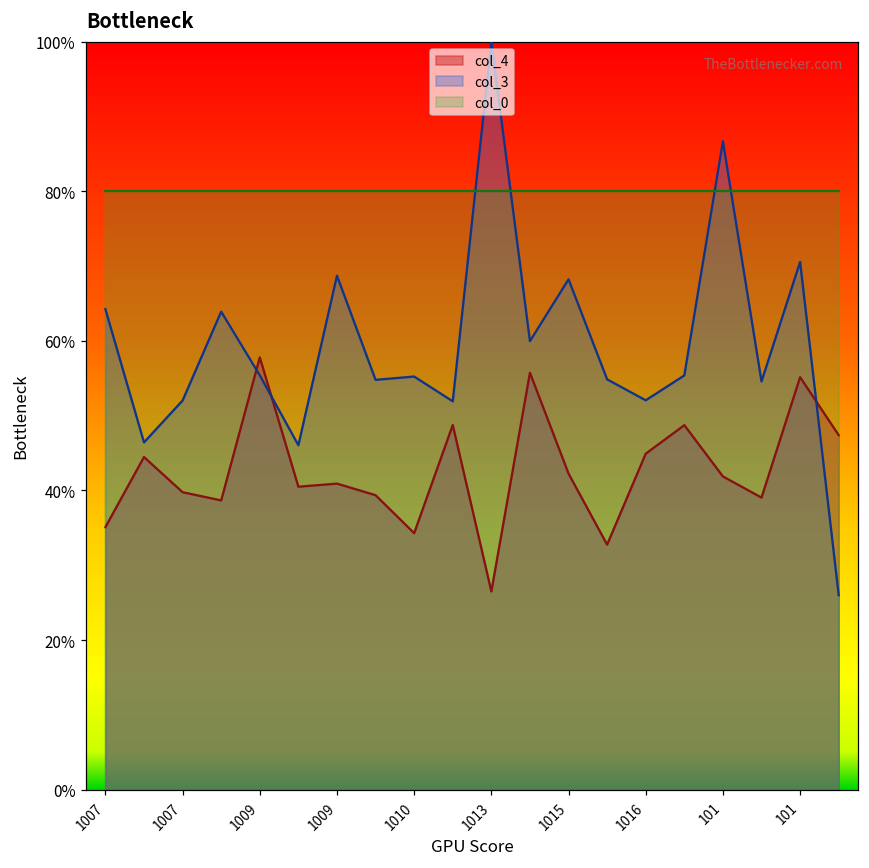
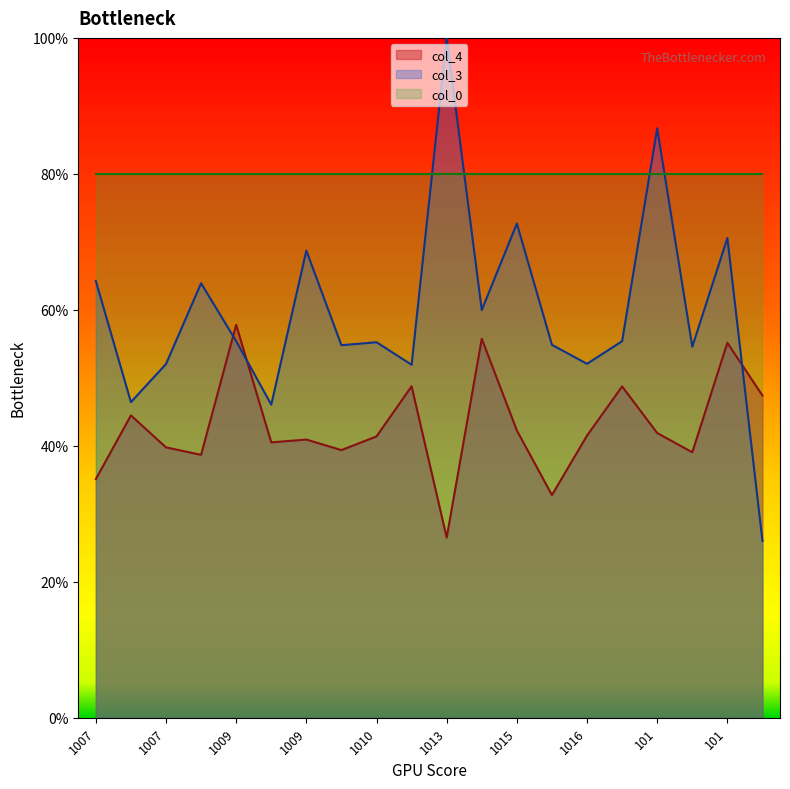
  {
    "col_4": {
-     "1010": "34%",
+     "1010": "41%",
      "1013": "26%",
      "1015": "42%",
-     "1016": "45%"
+     "1016": "42%"
    },
    "col_3": {
      "1010": "55%",
      "1013": "100%",
-     "1015": "68%",
+     "1015": "73%",
      "1016": "52%"
    },
    "col_0": {
      "1010": "80%",
      "1013": "80%",
      "1015": "80%",
      "1016": "80%"
    }
  }
